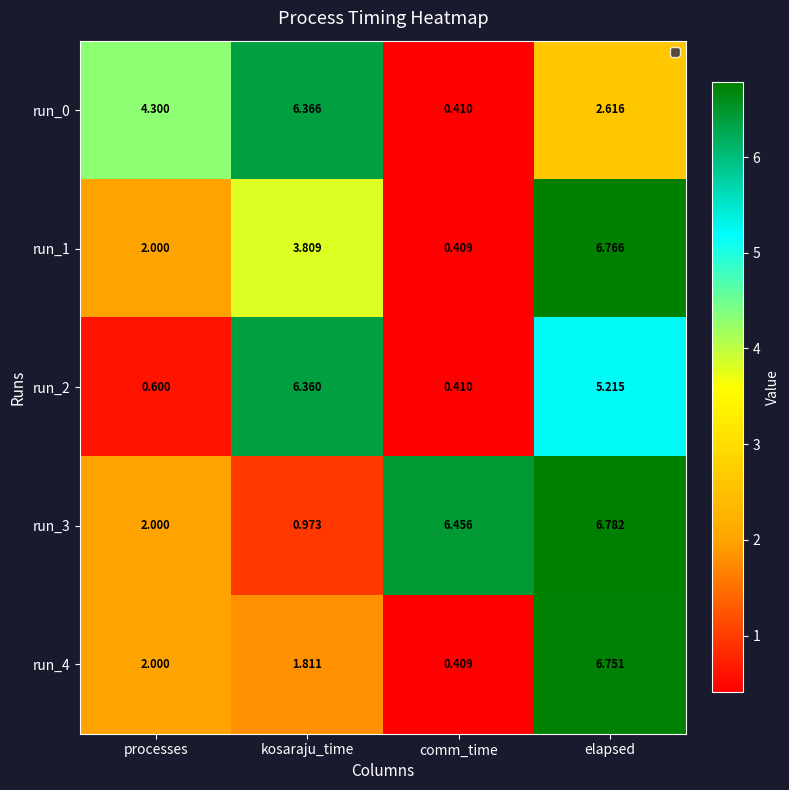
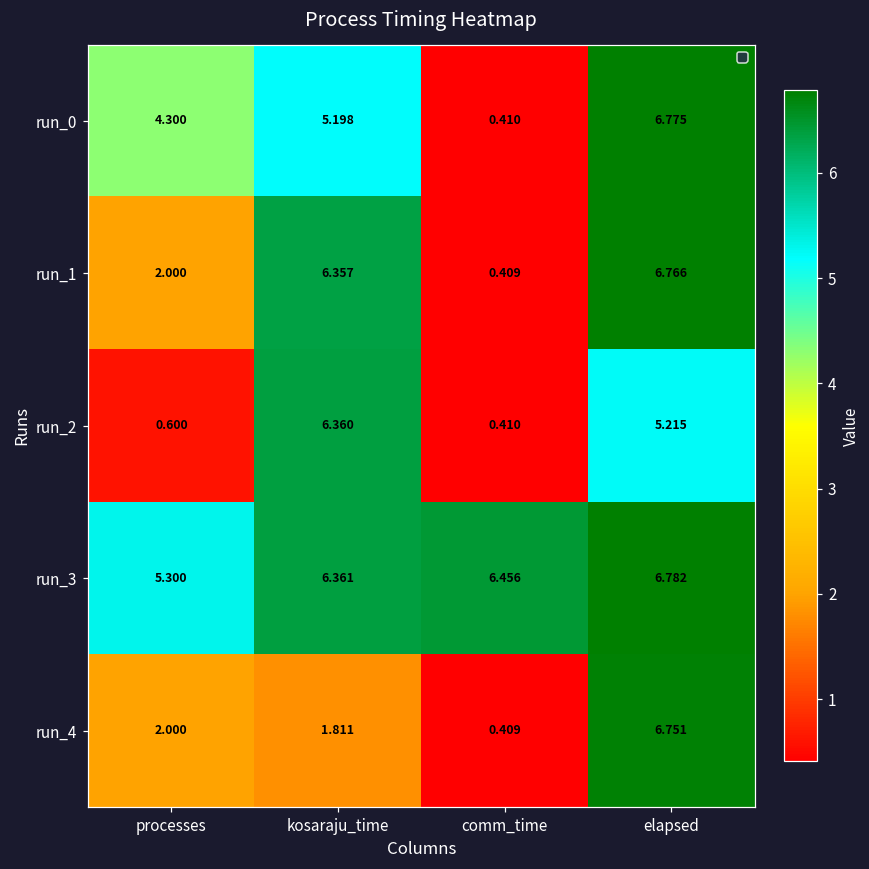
  {
    "run_0": {
      "processes": 4.300,
-     "kosaraju_time": 6.366,
+     "kosaraju_time": 5.198,
      "comm_time": 0.410,
-     "elapsed": 2.616
+     "elapsed": 6.775
    },
    "run_1": {
      "processes": 2.000,
-     "kosaraju_time": 3.809,
+     "kosaraju_time": 6.357,
      "comm_time": 0.409,
      "elapsed": 6.766
    },
    "run_2": {
      "processes": 0.600,
      "kosaraju_time": 6.360,
      "comm_time": 0.410,
      "elapsed": 5.215
    },
    "run_3": {
-     "processes": 2.000,
-     "kosaraju_time": 0.973,
+     "processes": 5.300,
+     "kosaraju_time": 6.361,
      "comm_time": 6.456,
      "elapsed": 6.782
    },
    "run_4": {
      "processes": 2.000,
      "kosaraju_time": 1.811,
      "comm_time": 0.409,
      "elapsed": 6.751
    }
  }
